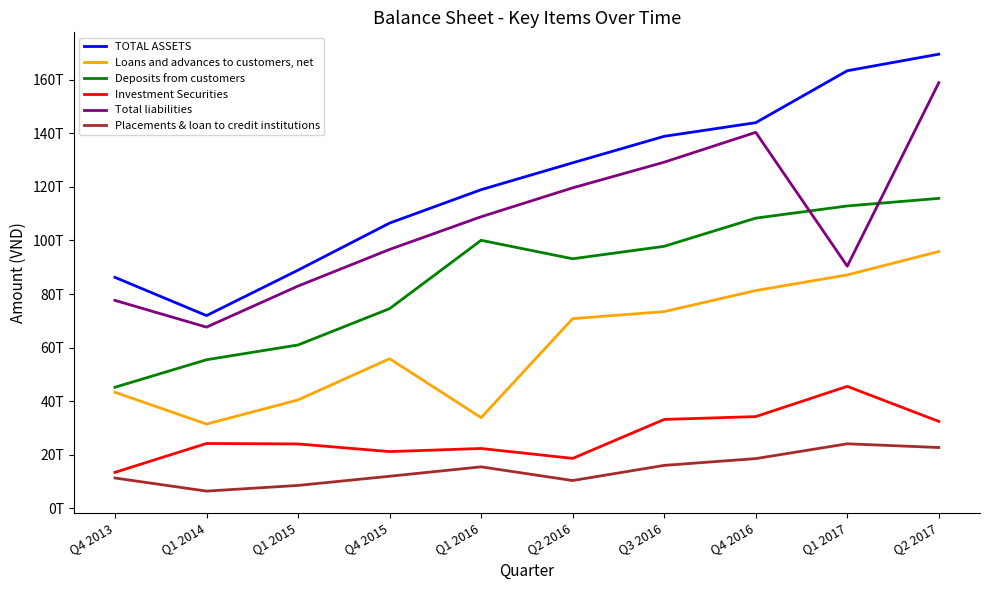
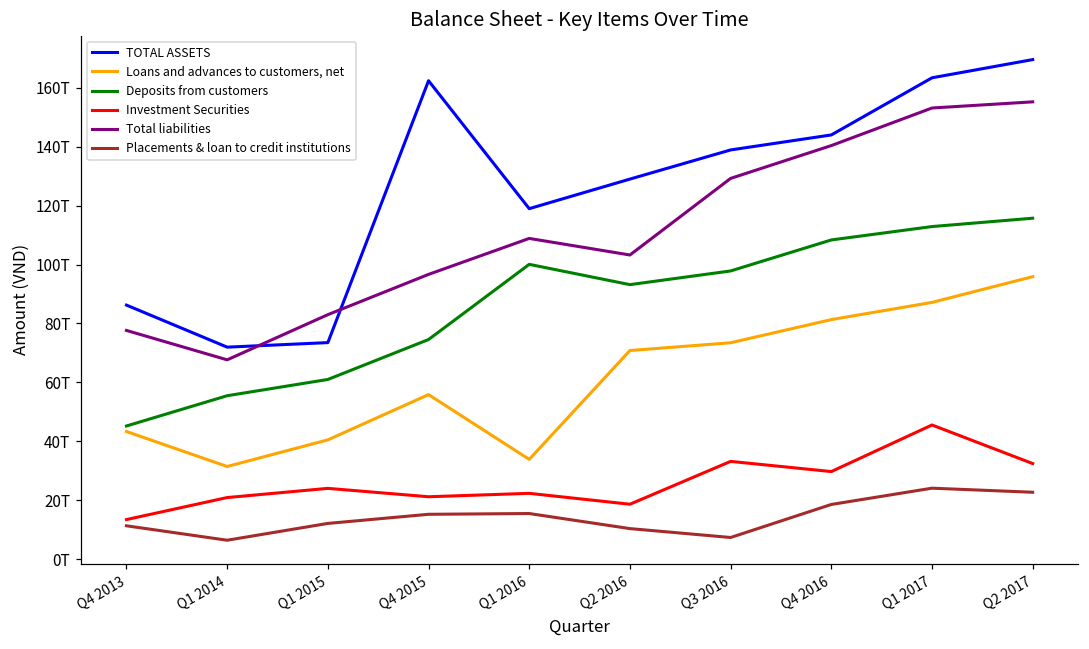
  {
    "TOTAL ASSETS": {
      "Q4 2013": "86T",
      "Q1 2014": "72T",
-     "Q1 2015": "89T",
-     "Q4 2015": "106T",
+     "Q1 2015": "73T",
+     "Q4 2015": "162T",
      "Q1 2016": "119T",
      "Q2 2016": "129T",
      "Q3 2016": "139T",
      "Q4 2016": "144T",
      "Q1 2017": "163T",
      "Q2 2017": "170T"
    },
    "Loans and advances to customers, net": {
      "Q4 2013": "43T",
      "Q1 2014": "31T",
      "Q1 2015": "40T",
      "Q4 2015": "56T",
      "Q1 2016": "34T",
      "Q2 2016": "71T",
      "Q3 2016": "73T",
      "Q4 2016": "81T",
      "Q1 2017": "87T",
      "Q2 2017": "96T"
    },
    "Deposits from customers": {
      "Q4 2013": "45T",
      "Q1 2014": "55T",
      "Q1 2015": "61T",
      "Q4 2015": "75T",
      "Q1 2016": "100T",
      "Q2 2016": "93T",
      "Q3 2016": "98T",
      "Q4 2016": "108T",
      "Q1 2017": "113T",
      "Q2 2017": "116T"
    },
    "Investment Securities": {
      "Q4 2013": "13T",
-     "Q1 2014": "24T",
+     "Q1 2014": "21T",
      "Q1 2015": "24T",
      "Q4 2015": "21T",
      "Q1 2016": "22T",
      "Q2 2016": "19T",
      "Q3 2016": "33T",
-     "Q4 2016": "34T",
+     "Q4 2016": "30T",
      "Q1 2017": "46T",
      "Q2 2017": "32T"
    },
    "Total liabilities": {
      "Q4 2013": "78T",
      "Q1 2014": "68T",
      "Q1 2015": "83T",
      "Q4 2015": "97T",
      "Q1 2016": "109T",
-     "Q2 2016": "120T",
+     "Q2 2016": "103T",
      "Q3 2016": "129T",
      "Q4 2016": "140T",
-     "Q1 2017": "90T",
-     "Q2 2017": "159T"
+     "Q1 2017": "153T",
+     "Q2 2017": "155T"
    },
    "Placements & loan to credit institutions": {
      "Q4 2013": "11T",
      "Q1 2014": "6T",
-     "Q1 2015": "9T",
-     "Q4 2015": "12T",
+     "Q1 2015": "12T",
+     "Q4 2015": "15T",
      "Q1 2016": "16T",
      "Q2 2016": "10T",
-     "Q3 2016": "16T",
+     "Q3 2016": "7T",
      "Q4 2016": "19T",
      "Q1 2017": "24T",
      "Q2 2017": "23T"
    }
  }
